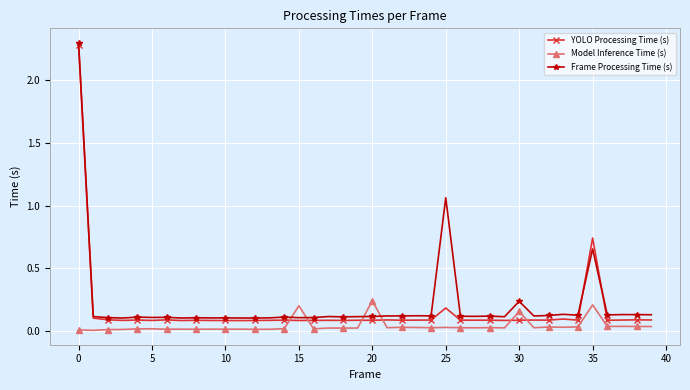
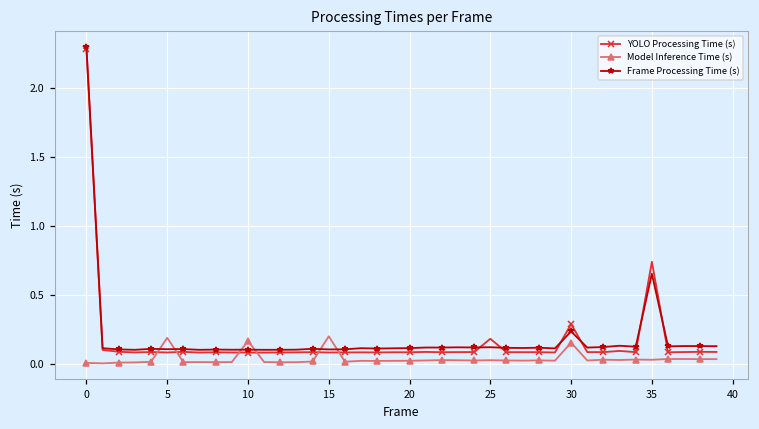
  {
    "YOLO Processing Time (s)": {
      "5": 0.09,
      "10": 0.09,
      "15": 0.09,
      "20": 0.09,
      "25": 0.19,
-     "30": 0.09,
+     "30": 0.29,
      "35": 0.74
    },
    "Model Inference Time (s)": {
      "0": 0.01,
-     "5": 0.02,
-     "10": 0.02,
+     "5": 0.19,
+     "10": 0.17,
      "15": 0.20,
-     "20": 0.24,
+     "20": 0.03,
      "25": 0.03,
      "30": 0.16,
-     "35": 0.21
+     "35": 0.03
    },
    "Frame Processing Time (s)": {
      "5": 0.11,
      "10": 0.11,
      "15": 0.11,
      "20": 0.12,
-     "25": 1.06,
+     "25": 0.12,
      "30": 0.24,
      "35": 0.66
    }
  }
